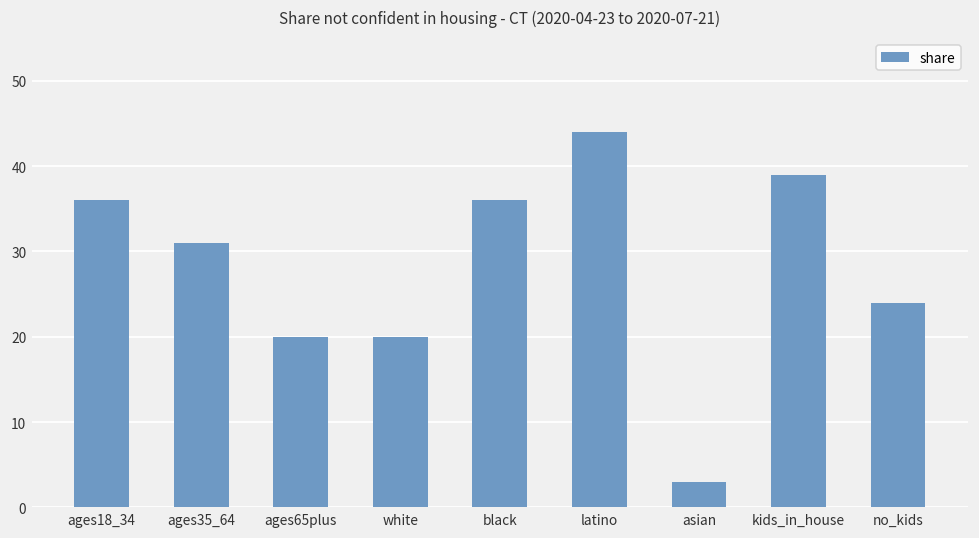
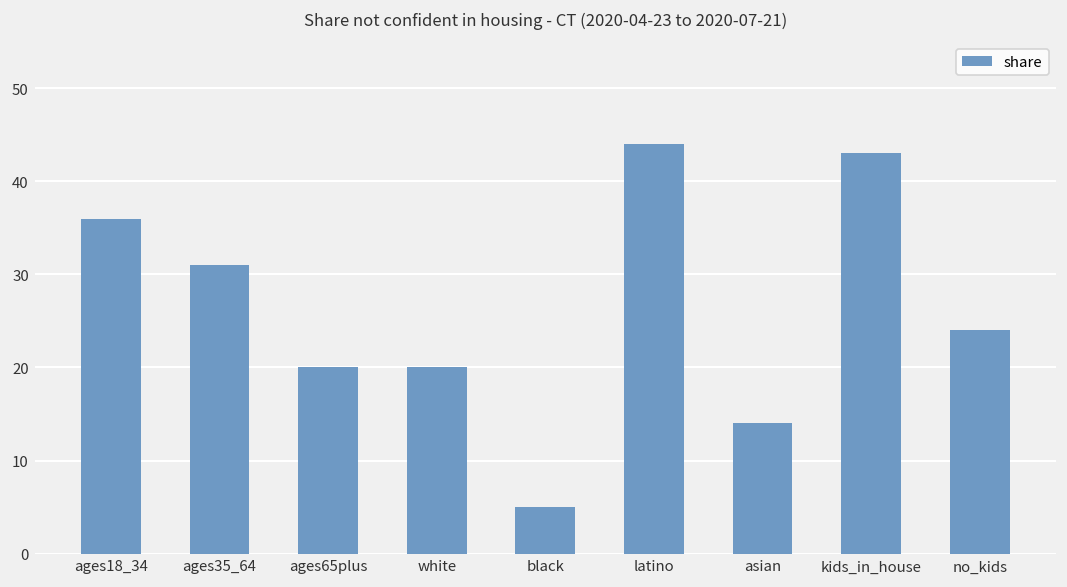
  {
    "ages18_34": 36,
    "ages35_64": 31,
    "ages65plus": 20,
    "white": 20,
-   "black": 36,
+   "black": 5,
    "latino": 44,
-   "asian": 3,
-   "kids_in_house": 39,
+   "asian": 14,
+   "kids_in_house": 43,
    "no_kids": 24
  }
